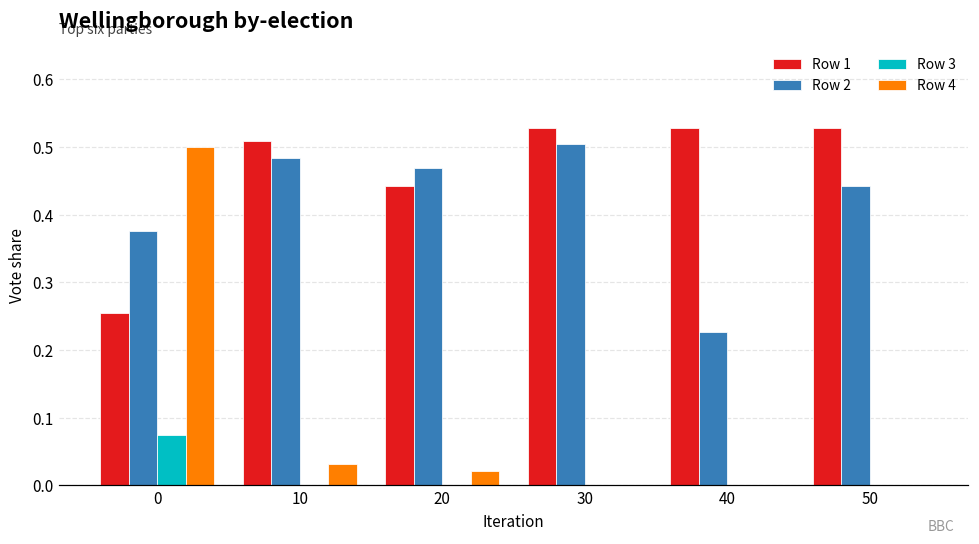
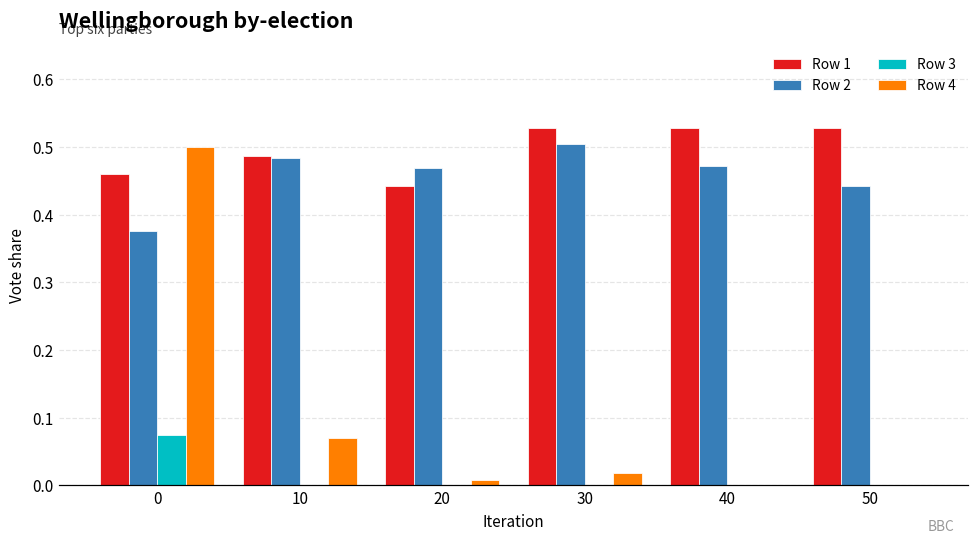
  {
    "Row 1": {
-     "0": 0.25,
-     "10": 0.51,
+     "0": 0.46,
+     "10": 0.49,
      "20": 0.44,
      "30": 0.53,
      "40": 0.53,
      "50": 0.53
    },
    "Row 2": {
      "0": 0.38,
      "10": 0.48,
      "20": 0.47,
      "30": 0.50,
-     "40": 0.23,
+     "40": 0.47,
      "50": 0.44
    },
    "Row 3": {
      "0": 0.07,
      "20": 0.00,
      "30": 0.00,
      "40": 0.00,
      "50": 0.00
    },
    "Row 4": {
      "0": 0.50,
-     "10": 0.03,
-     "20": 0.02,
-     "30": 0.00,
+     "10": 0.07,
+     "20": 0.01,
+     "30": 0.02,
      "50": 0.00
    }
  }
